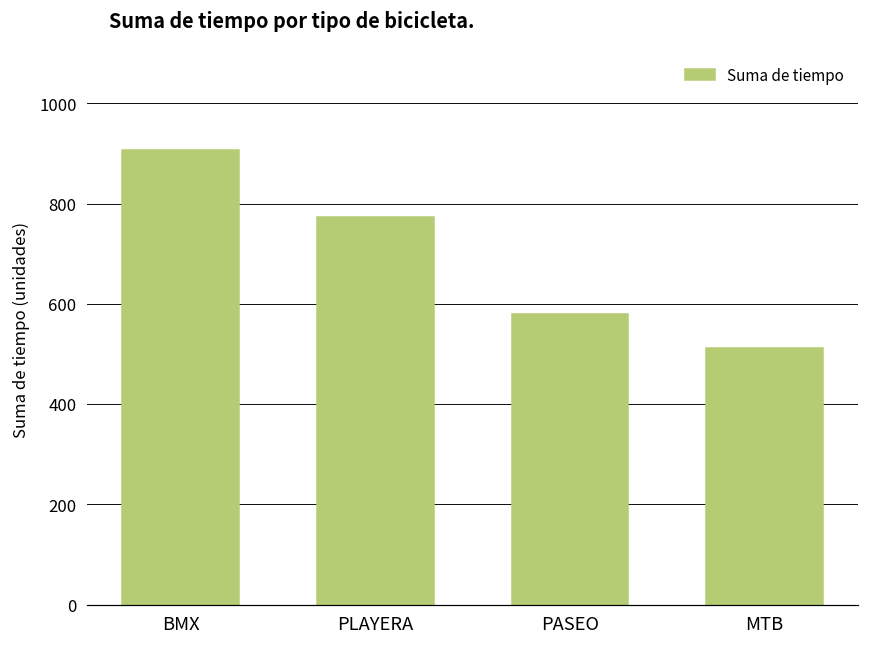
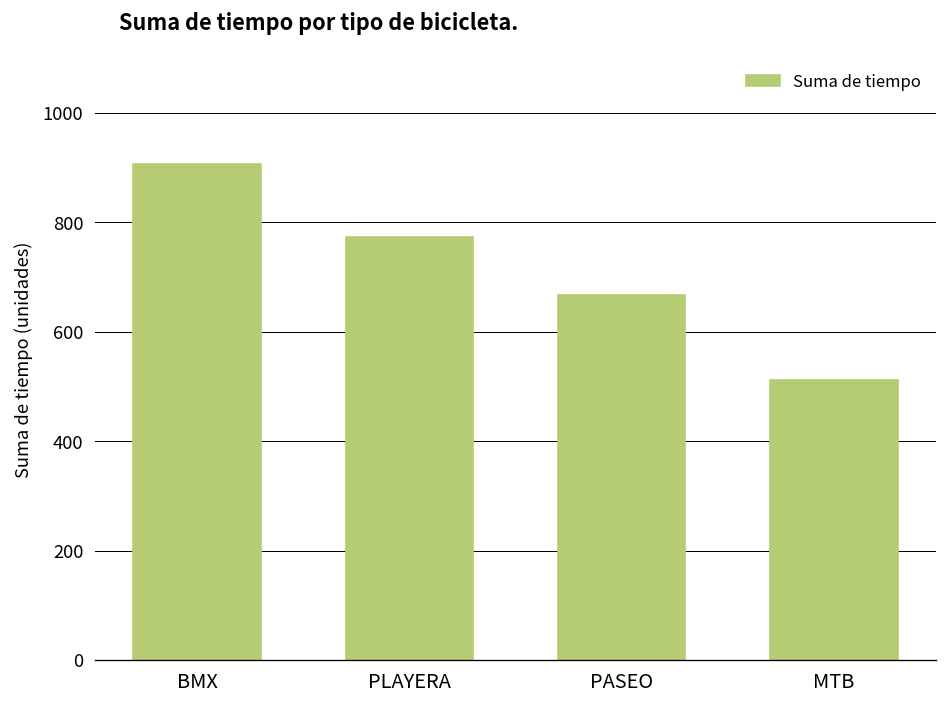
  {
    "BMX": 910,
    "PLAYERA": 770,
-   "PASEO": 580,
+   "PASEO": 670,
    "MTB": 510
  }
